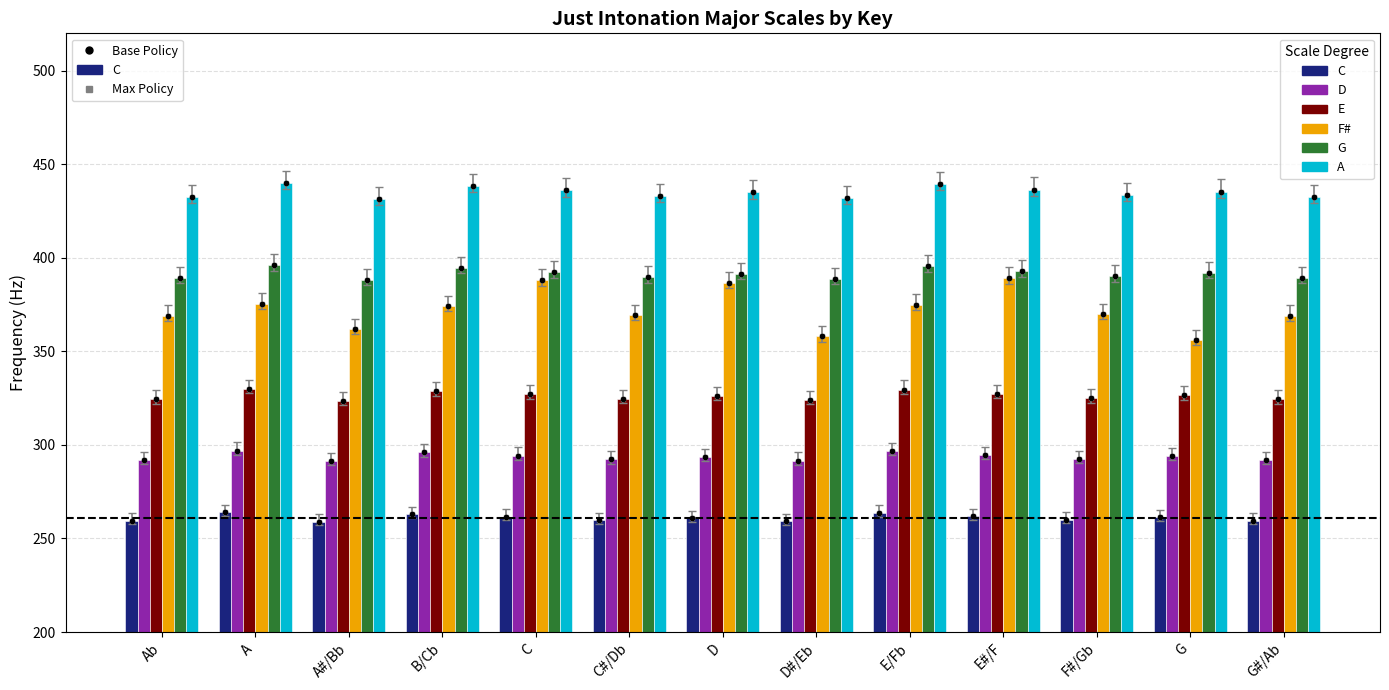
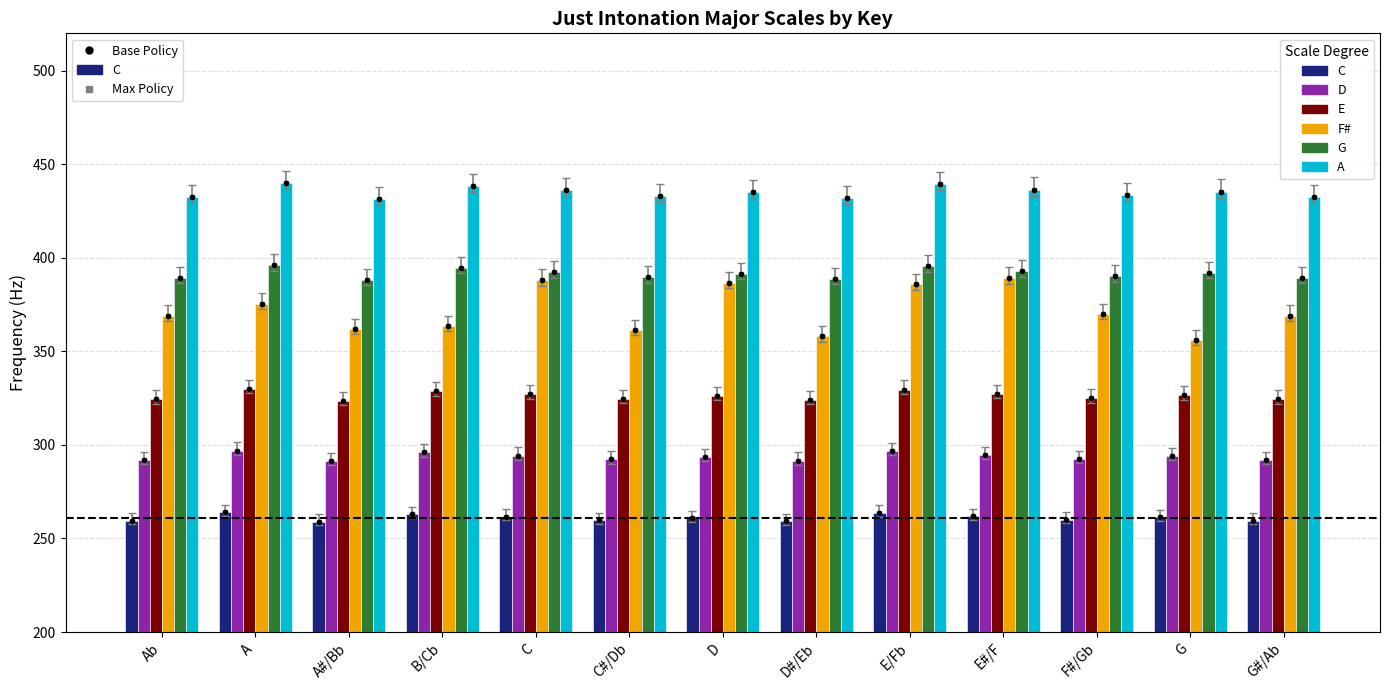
  {
    "C": {
      "Ab": 260,
      "A": 264,
      "A#/Bb": 259,
      "B/Cb": 263,
      "C": 262,
      "C#/Db": 260,
      "D": 261,
      "D#/Eb": 259,
      "E/Fb": 264,
      "E#/F": 262,
      "F#/Gb": 260,
      "G": 261,
      "G#/Ab": 260
    },
    "D": {
      "Ab": 292,
      "A": 297,
      "A#/Bb": 291,
      "B/Cb": 296,
      "C": 294,
      "C#/Db": 292,
      "D": 294,
      "D#/Eb": 292,
      "E/Fb": 297,
      "E#/F": 295,
      "F#/Gb": 293,
      "G": 294,
      "G#/Ab": 292
    },
    "E": {
      "Ab": 324,
      "A": 330,
      "A#/Bb": 324,
      "B/Cb": 329,
      "C": 327,
      "C#/Db": 325,
      "D": 326,
      "D#/Eb": 324,
      "E/Fb": 330,
      "E#/F": 327,
      "F#/Gb": 325,
      "G": 327,
      "G#/Ab": 324
    },
    "F#": {
      "Ab": 369,
      "A": 375,
      "A#/Bb": 362,
-     "B/Cb": 374,
+     "B/Cb": 363,
      "C": 388,
-     "C#/Db": 369,
+     "C#/Db": 361,
      "D": 387,
      "D#/Eb": 358,
-     "E/Fb": 375,
+     "E/Fb": 386,
      "E#/F": 389,
      "F#/Gb": 370,
      "G": 356,
      "G#/Ab": 369
    },
    "G": {
      "Ab": 389,
      "A": 396,
      "A#/Bb": 388,
      "B/Cb": 395,
      "C": 392,
      "C#/Db": 390,
      "D": 391,
      "D#/Eb": 389,
      "E/Fb": 396,
      "E#/F": 393,
      "F#/Gb": 390,
      "G": 392,
      "G#/Ab": 389
    },
    "A": {
      "Ab": 433,
      "A": 440,
      "A#/Bb": 432,
      "B/Cb": 438,
      "C": 436,
      "C#/Db": 433,
      "D": 435,
      "D#/Eb": 432,
      "E/Fb": 439,
      "E#/F": 437,
      "F#/Gb": 433,
      "G": 435,
      "G#/Ab": 433
    }
  }
